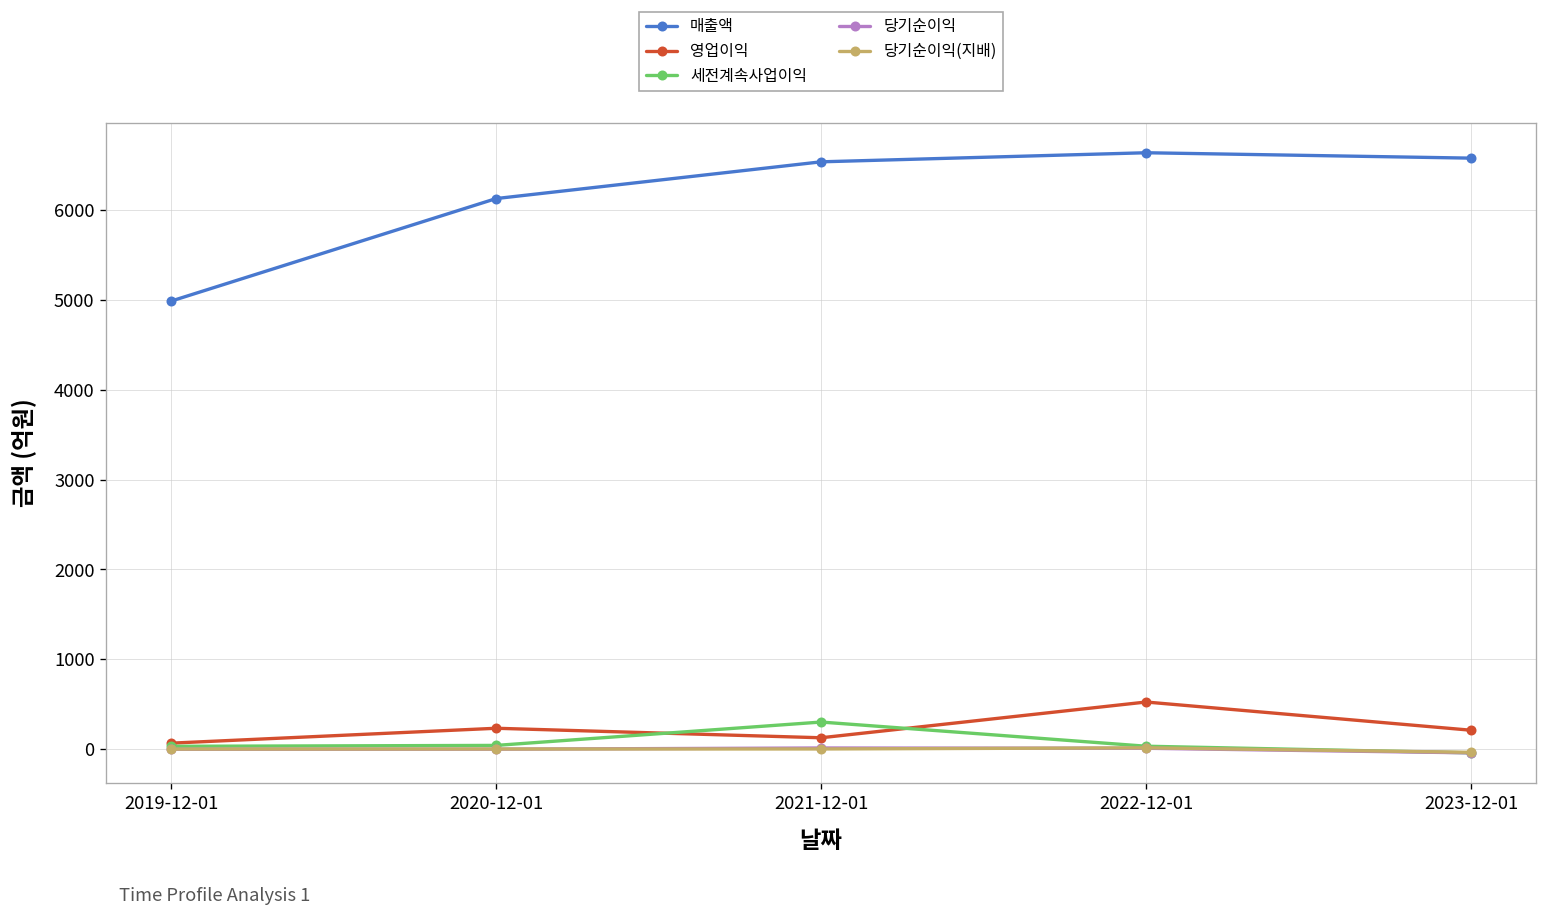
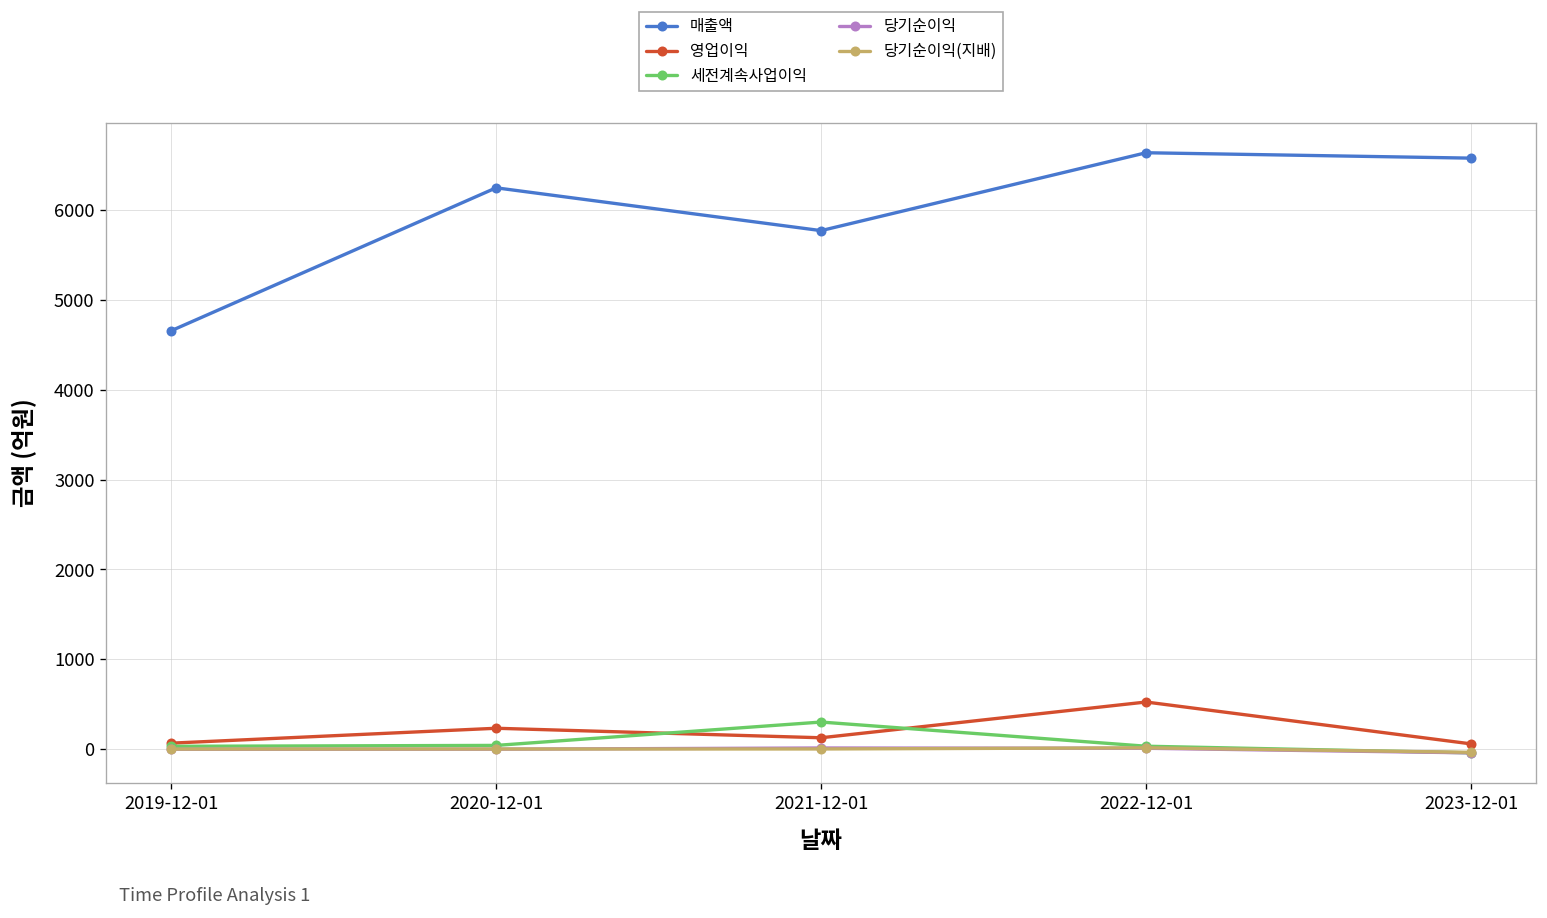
  {
    "매출액": {
-     "2019-12-01": 5000,
-     "2020-12-01": 6100,
-     "2021-12-01": 6500,
+     "2019-12-01": 4700,
+     "2020-12-01": 6200,
+     "2021-12-01": 5800,
      "2022-12-01": 6600,
      "2023-12-01": 6600
    },
    "영업이익": {
      "2019-12-01": 100,
      "2020-12-01": 200,
      "2021-12-01": 100,
      "2022-12-01": 500,
-     "2023-12-01": 200
+     "2023-12-01": 100
    },
    "세전계속사업이익": {
      "2020-12-01": 0,
      "2021-12-01": 300
    }
  }
